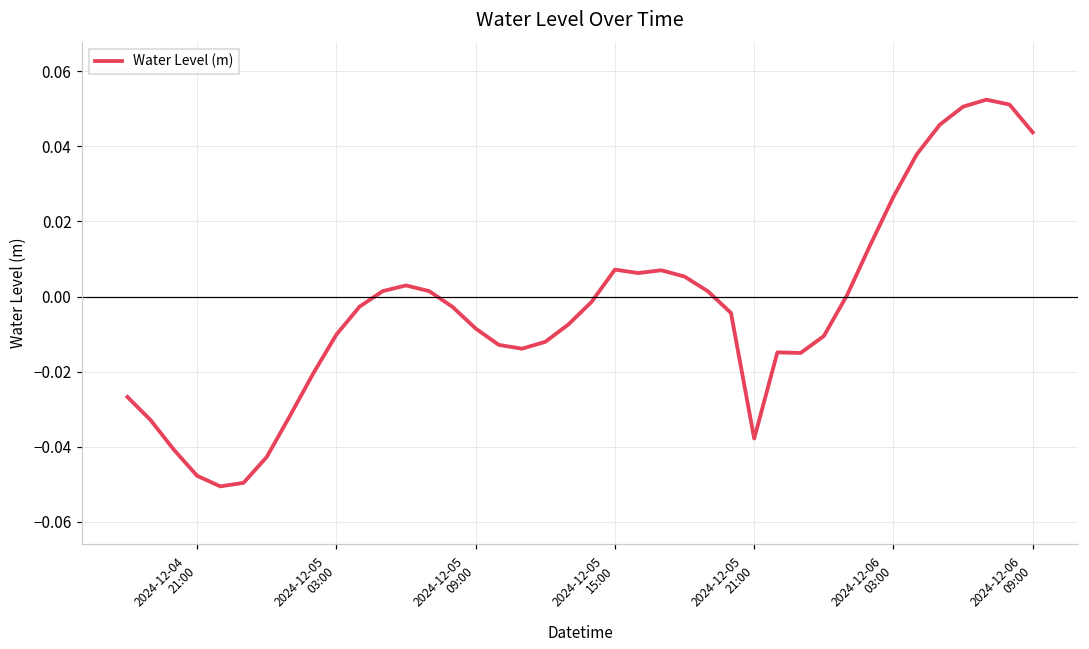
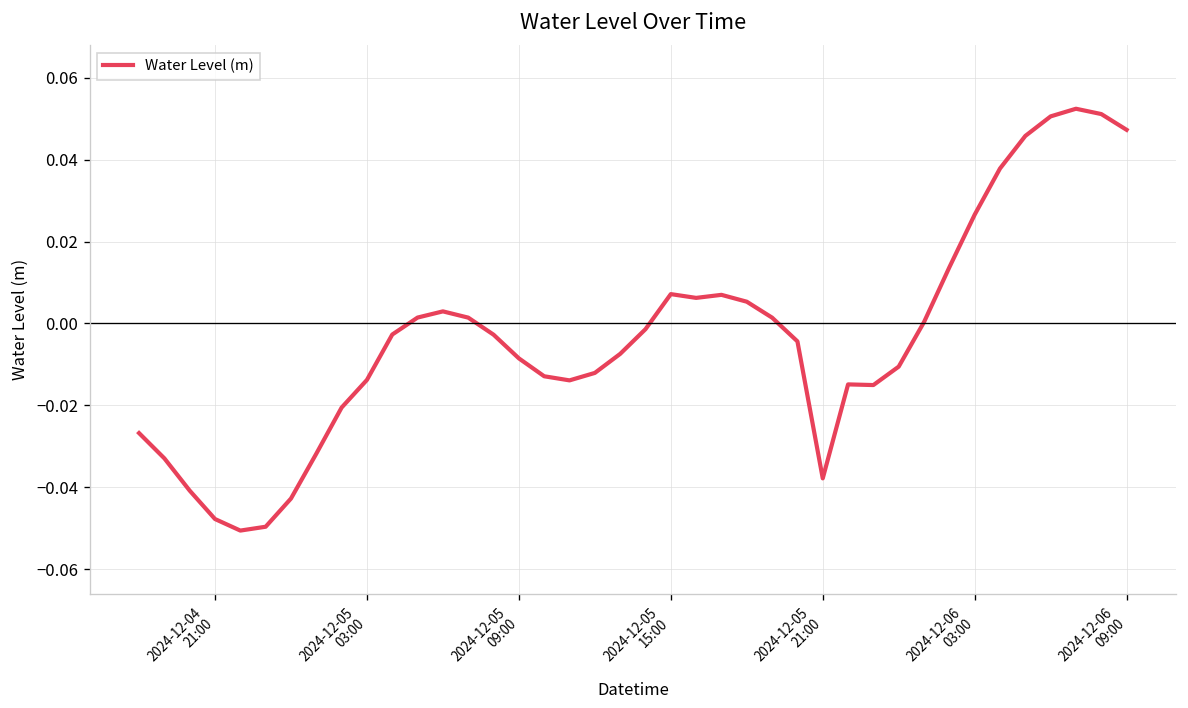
  {
    "2024-12-04 21:00": -0.048,
-   "2024-12-05 03:00": -0.010,
+   "2024-12-05 03:00": -0.014,
    "2024-12-05 09:00": -0.009,
    "2024-12-05 15:00": 0.007,
    "2024-12-05 21:00": -0.038,
    "2024-12-06 03:00": 0.027,
-   "2024-12-06 09:00": 0.044
+   "2024-12-06 09:00": 0.047
  }
